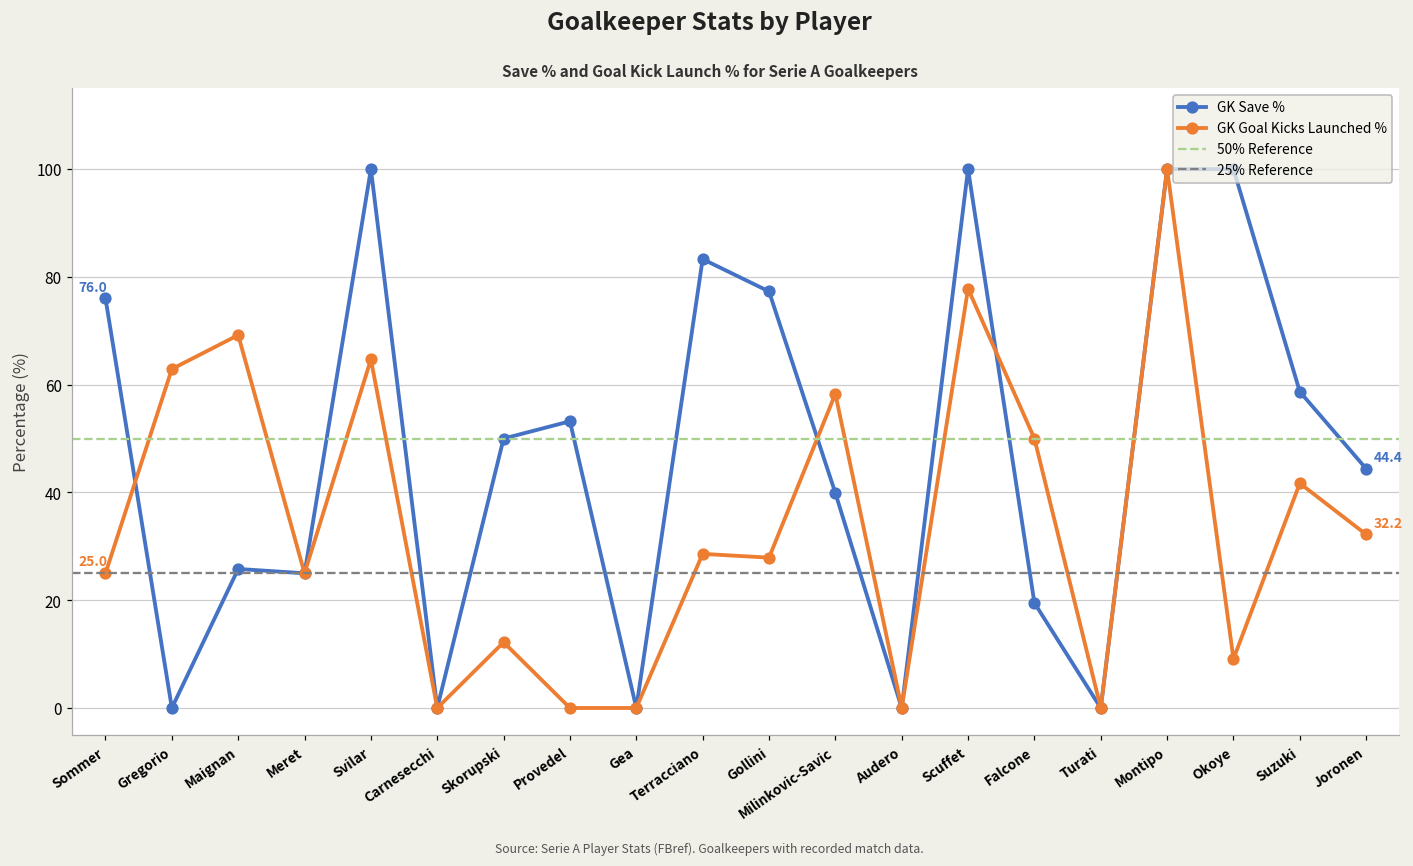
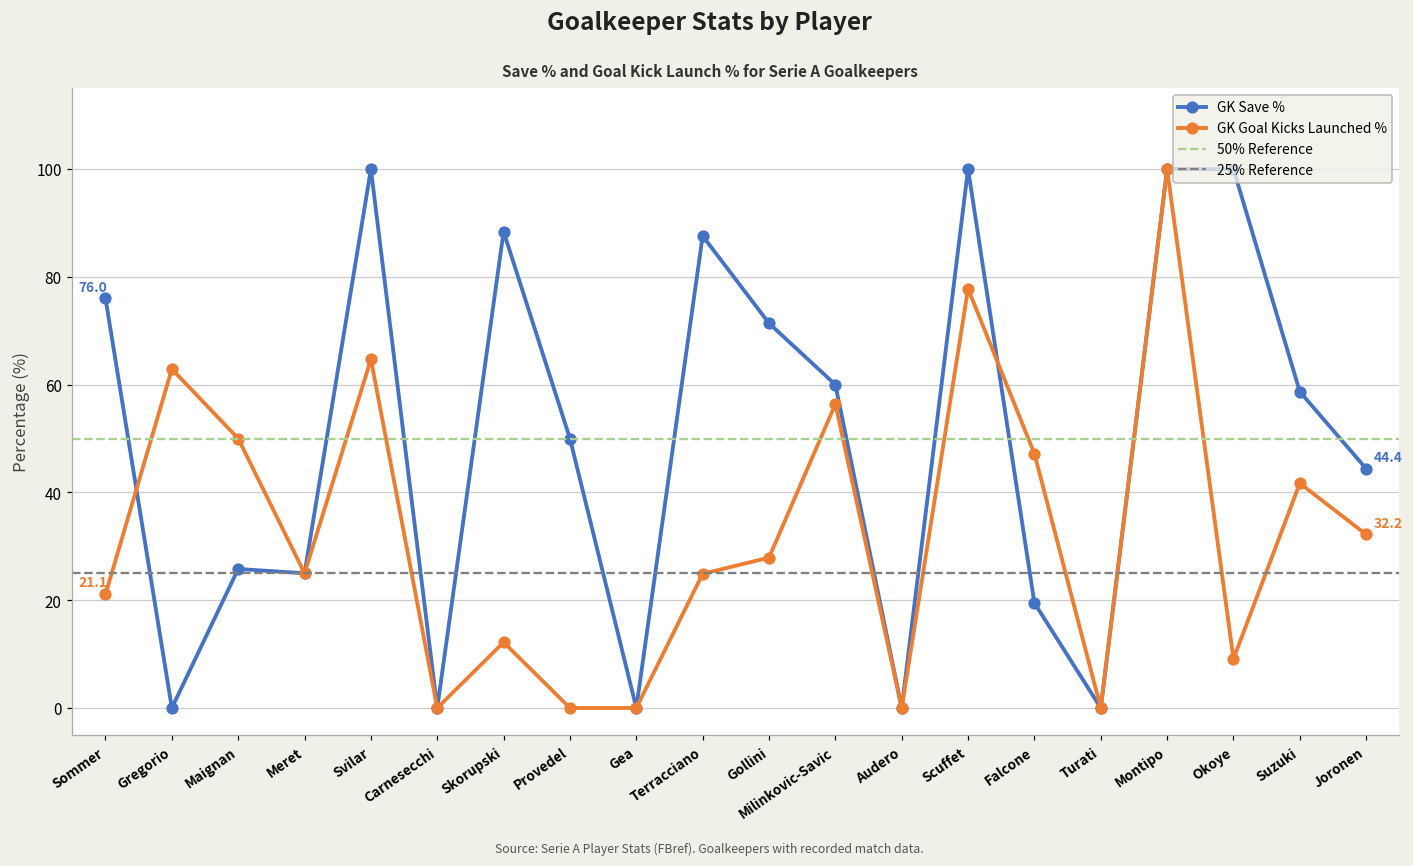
  {
    "GK Save %": {
      "Gregorio": 0,
      "Maignan": 26,
      "Svilar": 100,
-     "Skorupski": 50,
-     "Provedel": 53,
-     "Terracciano": 83,
-     "Gollini": 77,
-     "Milinkovic-Savic": 40,
+     "Skorupski": 88,
+     "Provedel": 50,
+     "Terracciano": 88,
+     "Gollini": 71,
+     "Milinkovic-Savic": 60,
      "Scuffet": 100,
      "Falcone": 20,
      "Suzuki": 59
    },
    "GK Goal Kicks Launched %": {
-     "Sommer": 25.0,
-     "Maignan": 69,
-     "Terracciano": 29,
-     "Milinkovic-Savic": 58,
-     "Falcone": 50,
+     "Sommer": 21.1,
+     "Maignan": 50,
+     "Terracciano": 25,
+     "Milinkovic-Savic": 56,
+     "Falcone": 47,
      "Joronen": 32.2
    }
  }
